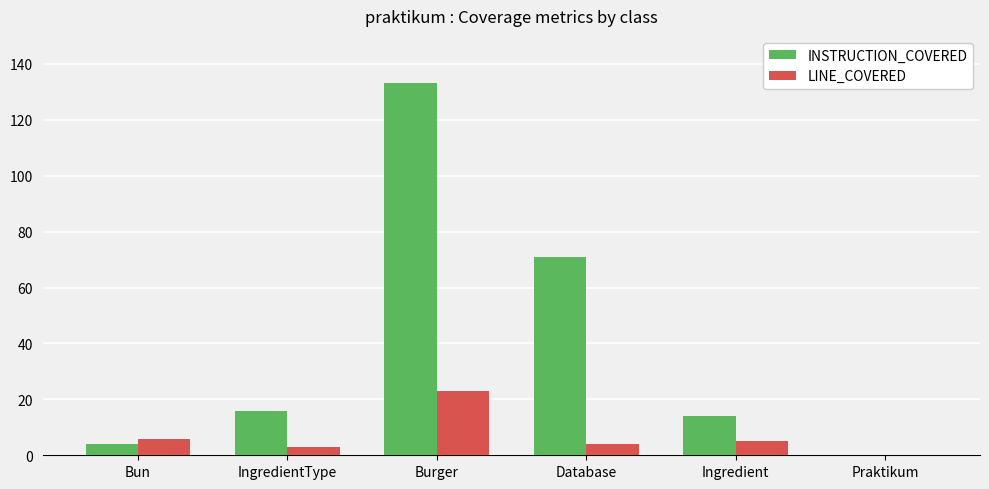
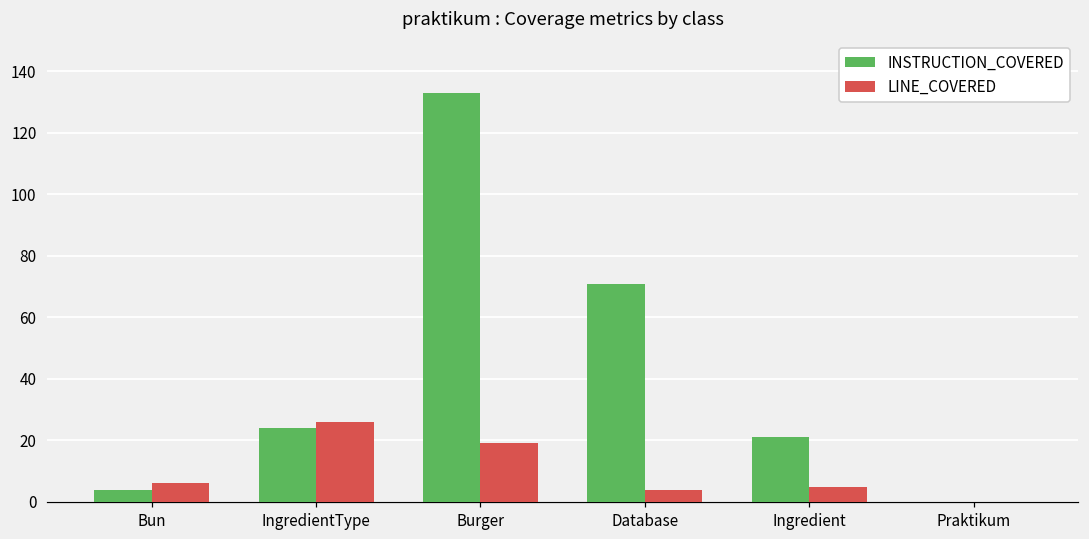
  {
    "INSTRUCTION_COVERED": {
      "Bun": 4,
-     "IngredientType": 16,
+     "IngredientType": 24,
      "Burger": 133,
      "Database": 71,
-     "Ingredient": 14,
+     "Ingredient": 21,
      "Praktikum": 0
    },
    "LINE_COVERED": {
      "Bun": 6,
-     "IngredientType": 3,
-     "Burger": 23,
+     "IngredientType": 26,
+     "Burger": 19,
      "Database": 4,
      "Ingredient": 5,
      "Praktikum": 0
    }
  }
